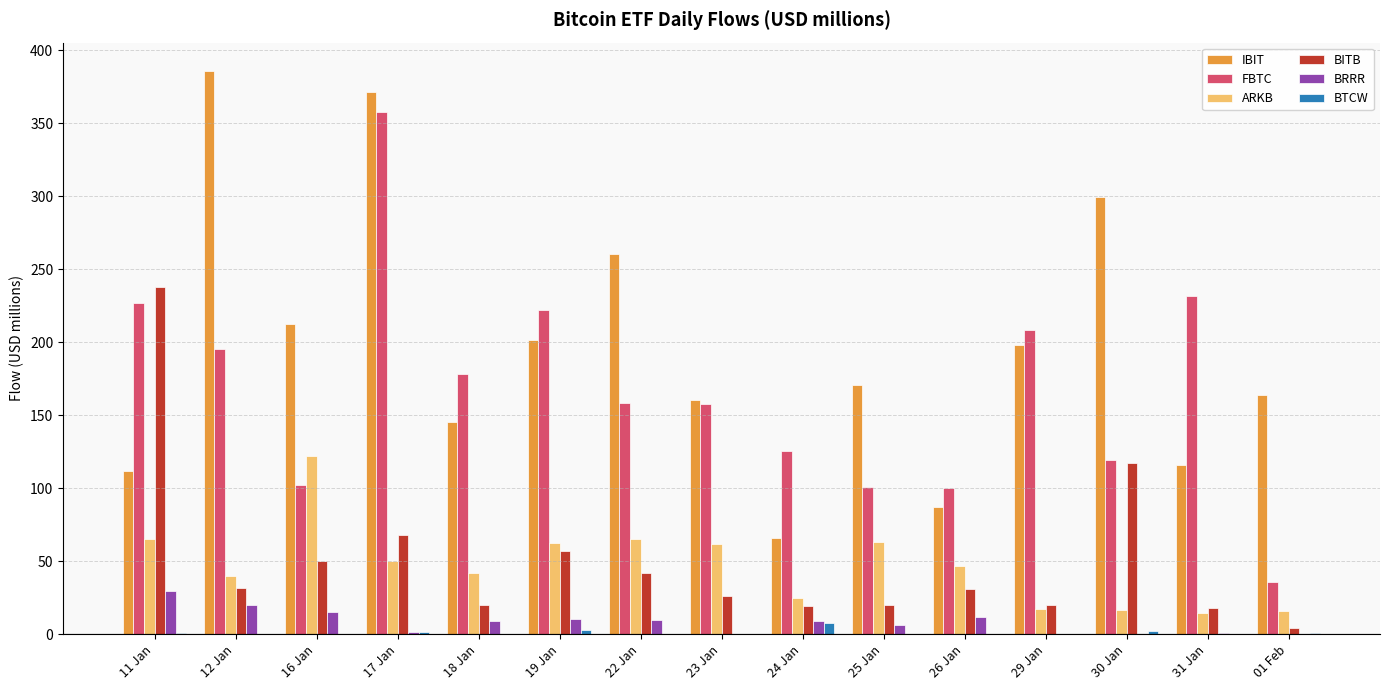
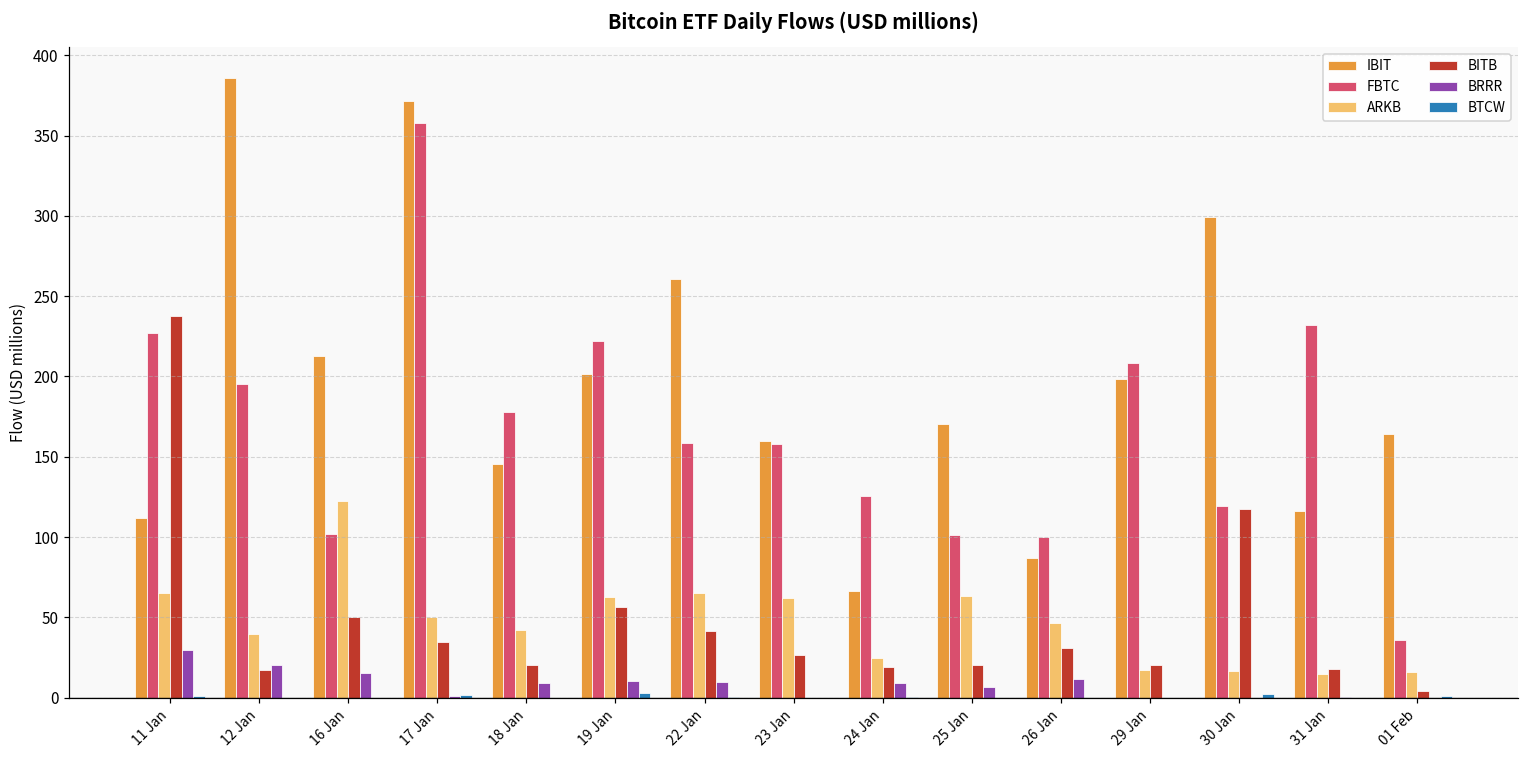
  {
    "IBIT": {
      "11 Jan": 112,
      "12 Jan": 386,
      "16 Jan": 213,
      "17 Jan": 371,
      "18 Jan": 146,
      "19 Jan": 202,
      "22 Jan": 261,
      "23 Jan": 160,
      "24 Jan": 66,
      "25 Jan": 171,
      "26 Jan": 87,
      "29 Jan": 198,
      "30 Jan": 299,
      "31 Jan": 116,
      "01 Feb": 164
    },
    "FBTC": {
      "11 Jan": 227,
      "12 Jan": 195,
      "16 Jan": 102,
      "17 Jan": 358,
      "18 Jan": 178,
      "19 Jan": 222,
      "22 Jan": 159,
      "23 Jan": 158,
      "24 Jan": 126,
      "25 Jan": 101,
      "26 Jan": 100,
      "29 Jan": 208,
      "30 Jan": 119,
      "31 Jan": 232,
      "01 Feb": 36
    },
    "ARKB": {
      "11 Jan": 65,
      "12 Jan": 40,
      "16 Jan": 122,
      "17 Jan": 50,
      "18 Jan": 42,
      "19 Jan": 63,
      "22 Jan": 65,
      "23 Jan": 62,
      "24 Jan": 25,
      "25 Jan": 63,
      "26 Jan": 46,
      "29 Jan": 17,
      "30 Jan": 17,
      "31 Jan": 15,
      "01 Feb": 16
    },
    "BITB": {
      "11 Jan": 238,
-     "12 Jan": 32,
+     "12 Jan": 17,
      "16 Jan": 50,
-     "17 Jan": 68,
+     "17 Jan": 34,
      "18 Jan": 20,
      "19 Jan": 57,
      "22 Jan": 42,
      "23 Jan": 26,
      "24 Jan": 19,
      "25 Jan": 20,
      "26 Jan": 31,
      "29 Jan": 20,
      "30 Jan": 117,
      "31 Jan": 18,
      "01 Feb": 4
    },
    "BRRR": {
      "11 Jan": 29,
      "12 Jan": 20,
      "16 Jan": 15,
      "18 Jan": 9,
      "19 Jan": 10,
      "22 Jan": 10,
      "23 Jan": 0,
      "24 Jan": 9,
      "25 Jan": 7,
      "26 Jan": 11,
      "29 Jan": 0,
      "30 Jan": 0,
      "01 Feb": 0
    },
    "BTCW": {
      "12 Jan": 0,
      "16 Jan": 0,
      "18 Jan": 0,
      "19 Jan": 3,
      "23 Jan": 0,
-     "24 Jan": 7,
+     "24 Jan": 0,
      "25 Jan": 0,
      "26 Jan": 0,
      "29 Jan": 0,
      "30 Jan": 2,
      "31 Jan": 0
    }
  }
